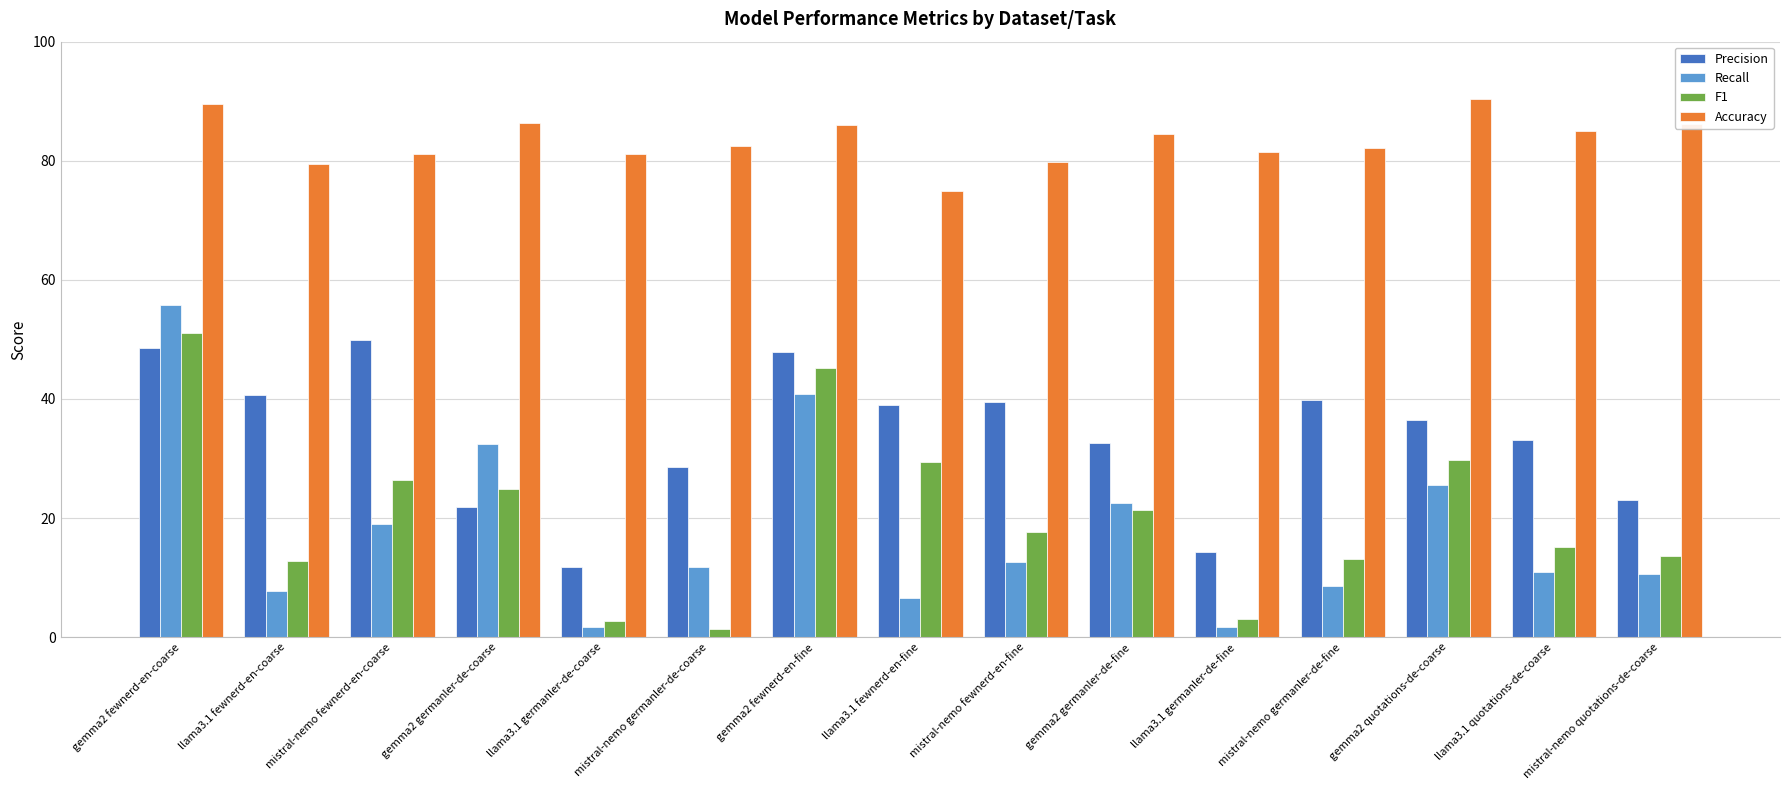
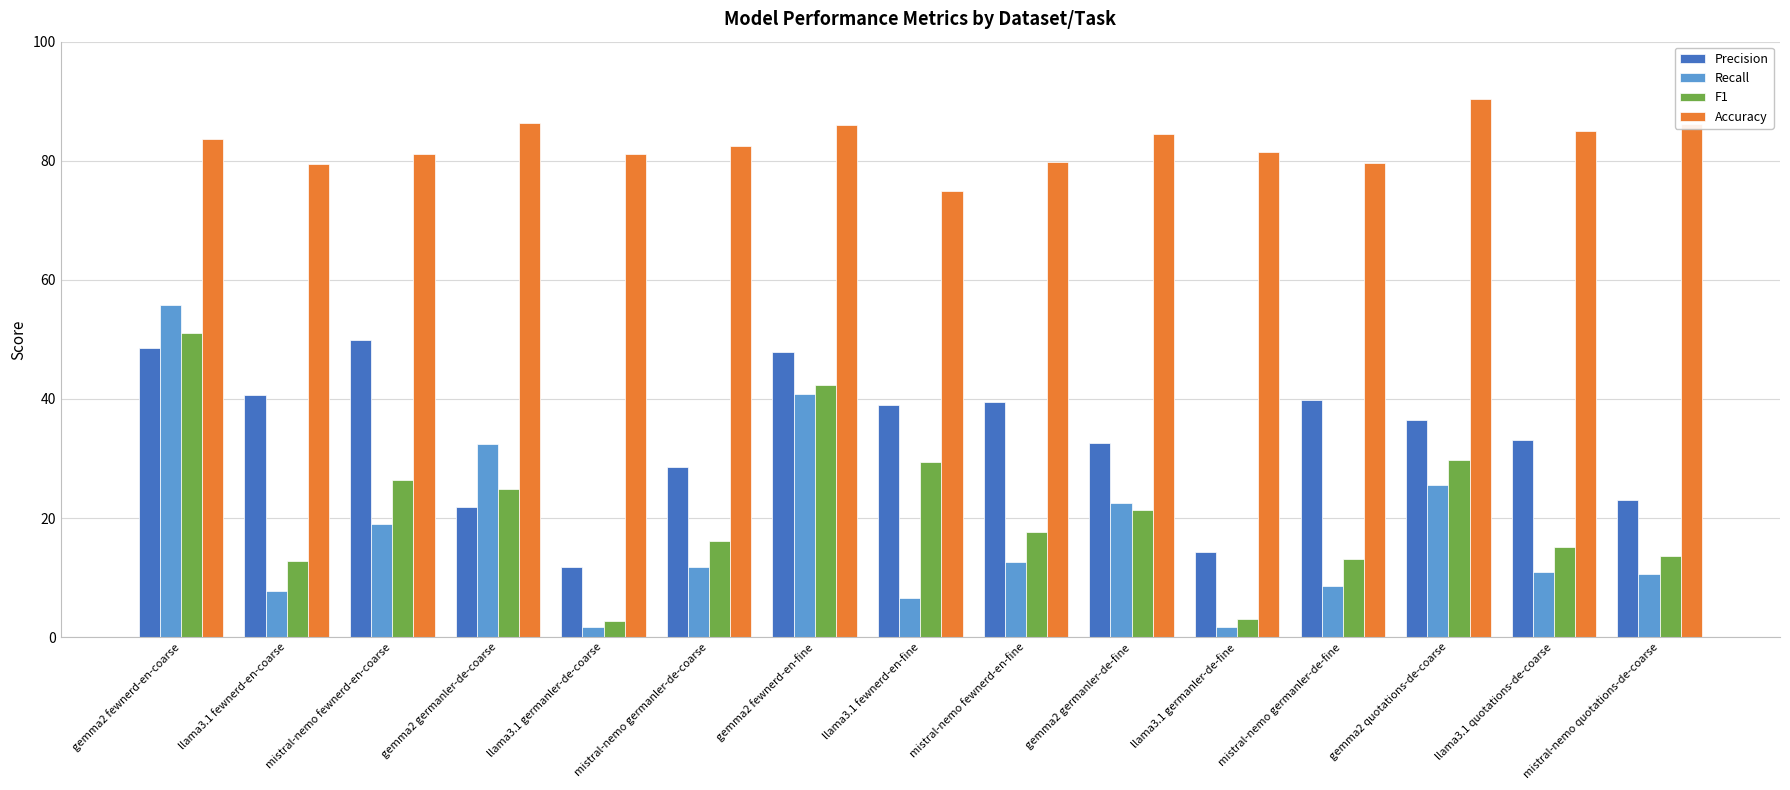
  {
    "F1": {
      "gemma2 fewnerd-en-coarse": 51,
      "llama3.1 fewnerd-en-coarse": 13,
      "mistral-nemo fewnerd-en-coarse": 26,
      "gemma2 germanler-de-coarse": 25,
      "llama3.1 germanler-de-coarse": 3,
-     "mistral-nemo germanler-de-coarse": 1,
-     "gemma2 fewnerd-en-fine": 45,
+     "mistral-nemo germanler-de-coarse": 16,
+     "gemma2 fewnerd-en-fine": 42,
      "llama3.1 fewnerd-en-fine": 29,
      "mistral-nemo fewnerd-en-fine": 18,
      "gemma2 germanler-de-fine": 21,
      "llama3.1 germanler-de-fine": 3,
      "mistral-nemo germanler-de-fine": 13,
      "gemma2 quotations-de-coarse": 30,
      "llama3.1 quotations-de-coarse": 15,
      "mistral-nemo quotations-de-coarse": 14
    },
    "Accuracy": {
-     "gemma2 fewnerd-en-coarse": 90,
+     "gemma2 fewnerd-en-coarse": 84,
      "llama3.1 fewnerd-en-coarse": 79,
      "mistral-nemo fewnerd-en-coarse": 81,
      "gemma2 germanler-de-coarse": 86,
      "llama3.1 germanler-de-coarse": 81,
      "mistral-nemo germanler-de-coarse": 82,
      "gemma2 fewnerd-en-fine": 86,
      "llama3.1 fewnerd-en-fine": 75,
      "mistral-nemo fewnerd-en-fine": 80,
      "gemma2 germanler-de-fine": 84,
      "llama3.1 germanler-de-fine": 82,
-     "mistral-nemo germanler-de-fine": 82,
+     "mistral-nemo germanler-de-fine": 80,
      "gemma2 quotations-de-coarse": 90,
      "llama3.1 quotations-de-coarse": 85
    }
  }
